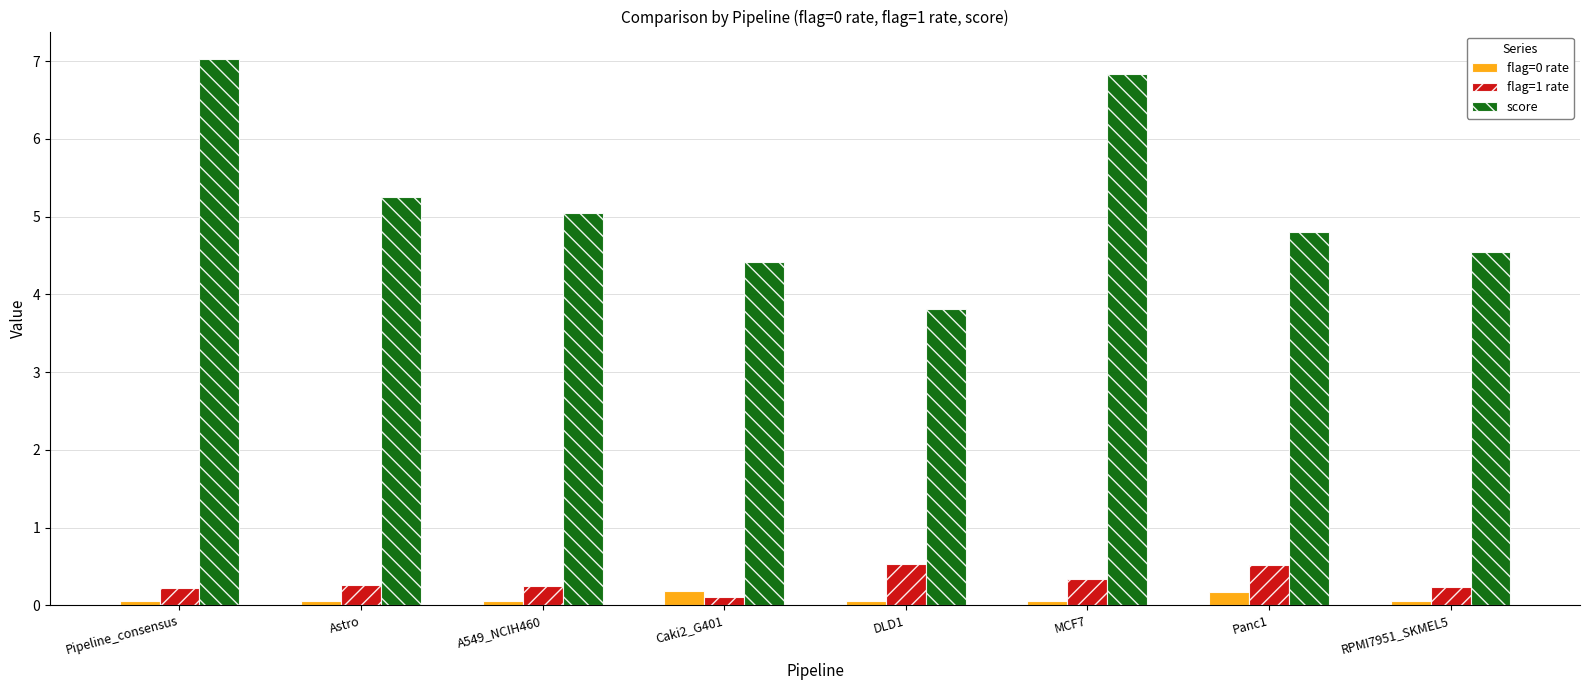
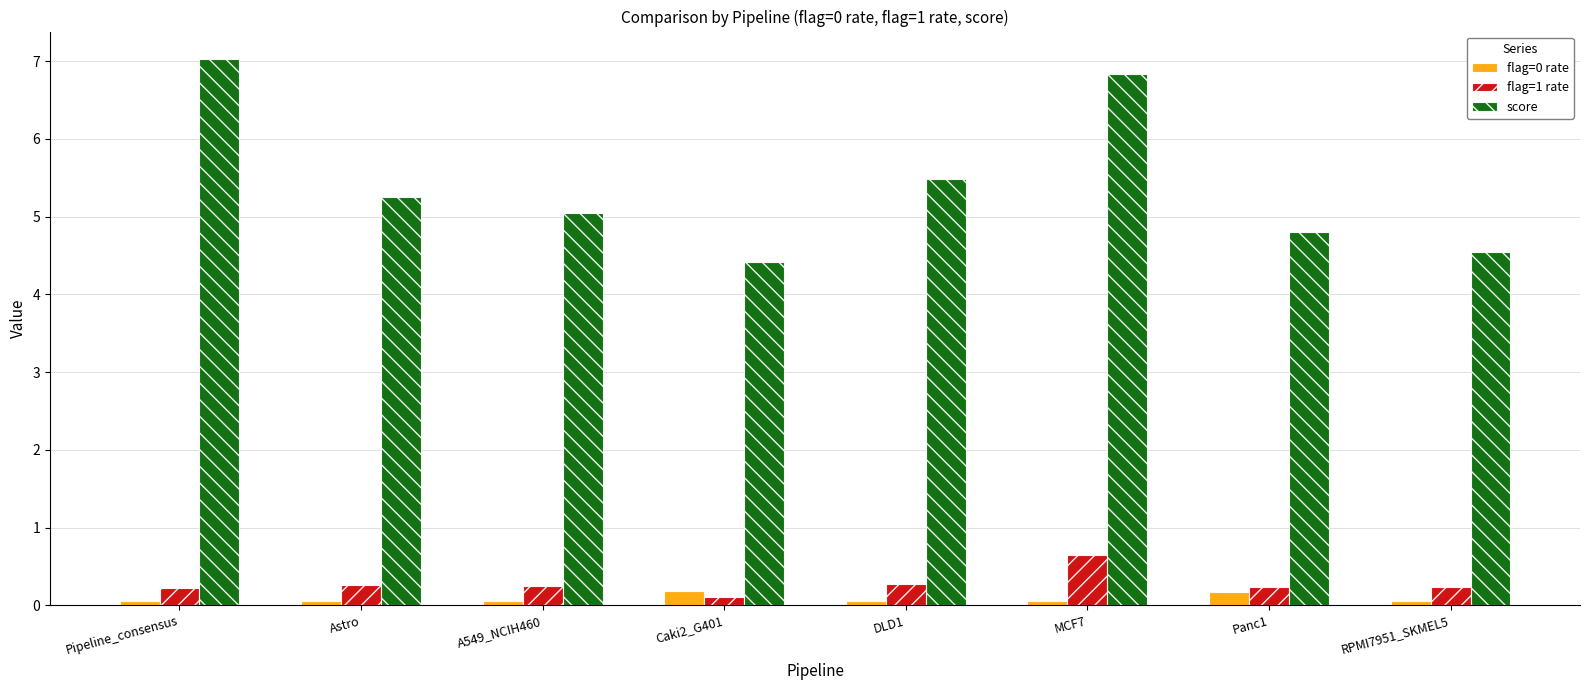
  {
    "flag=0 rate": {
      "Pipeline_consensus": 0.0,
      "Astro": 0.0,
      "A549_NCIH460": 0.0,
      "Caki2_G401": 0.2,
      "DLD1": 0.0,
      "MCF7": 0.0,
      "Panc1": 0.2,
      "RPMI7951_SKMEL5": 0.1
    },
    "flag=1 rate": {
      "Pipeline_consensus": 0.2,
      "Astro": 0.3,
      "A549_NCIH460": 0.3,
      "Caki2_G401": 0.1,
-     "DLD1": 0.5,
-     "MCF7": 0.3,
-     "Panc1": 0.5,
+     "DLD1": 0.3,
+     "MCF7": 0.6,
+     "Panc1": 0.2,
      "RPMI7951_SKMEL5": 0.2
    },
    "score": {
      "Pipeline_consensus": 7.0,
      "Astro": 5.3,
      "A549_NCIH460": 5.1,
      "Caki2_G401": 4.4,
-     "DLD1": 3.8,
+     "DLD1": 5.5,
      "MCF7": 6.8,
      "Panc1": 4.8,
      "RPMI7951_SKMEL5": 4.6
    }
  }
